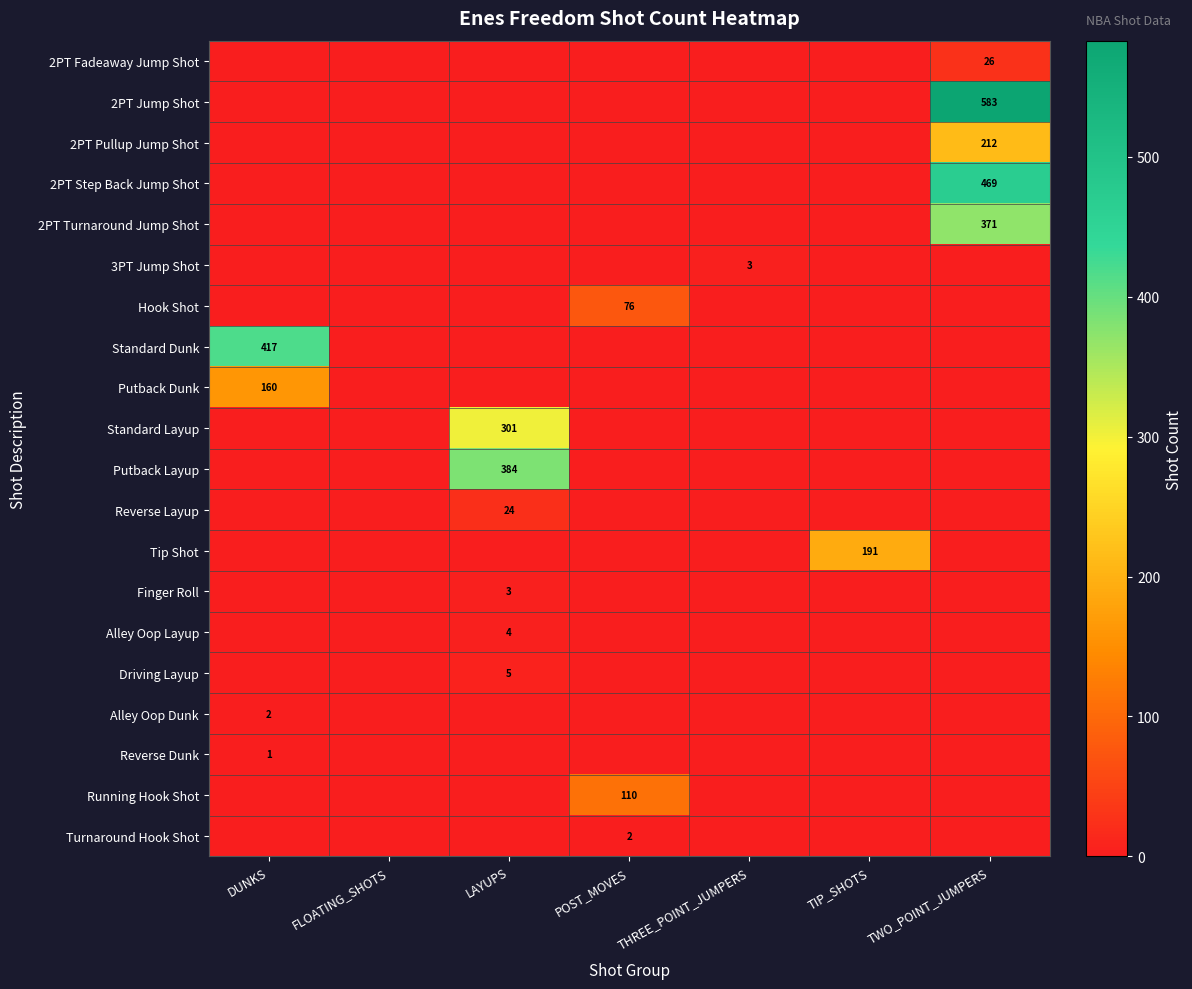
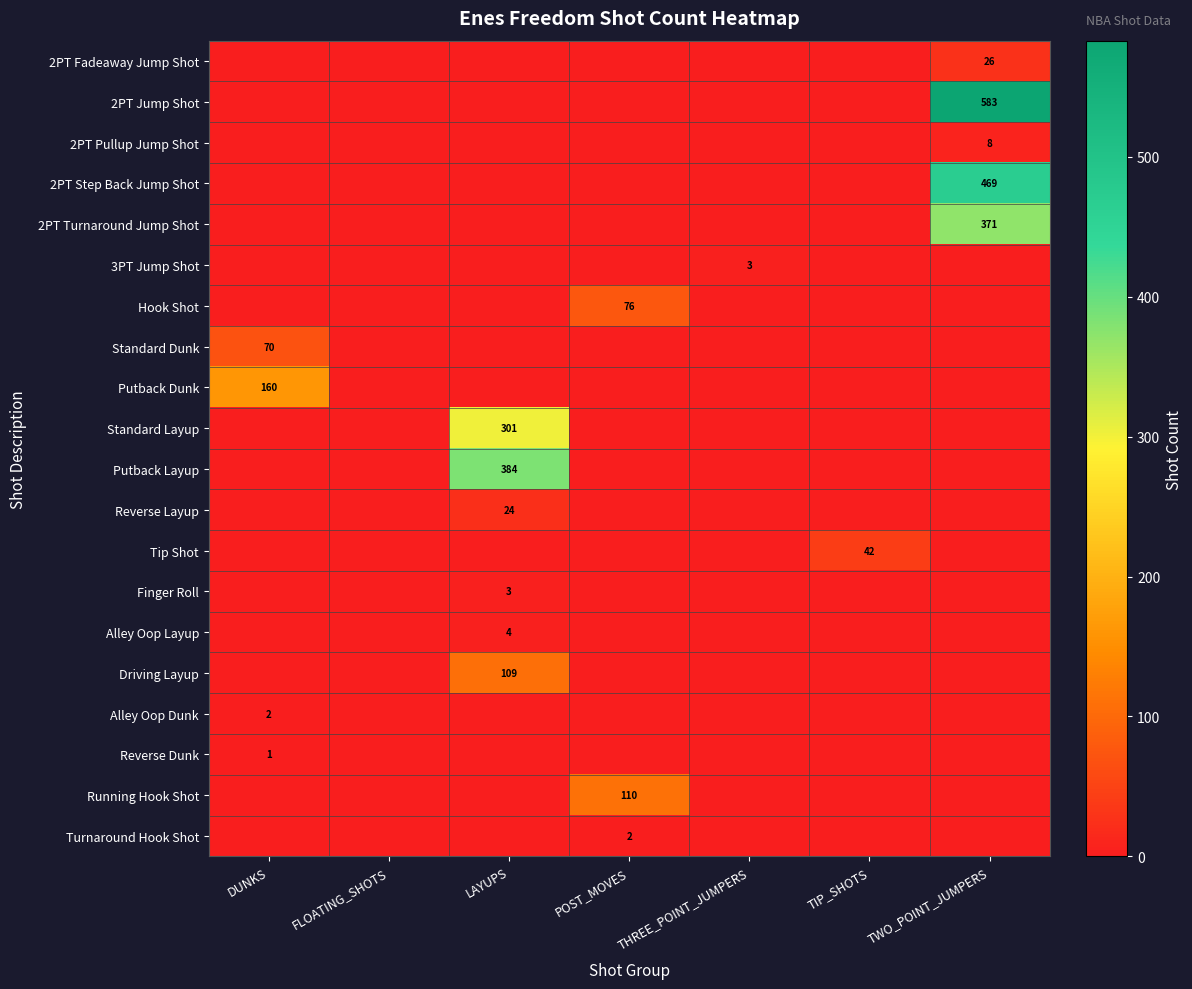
  {
    "2PT Fadeaway Jump Shot": {
      "TWO_POINT_JUMPERS": 26
    },
    "2PT Jump Shot": {
      "TWO_POINT_JUMPERS": 583
    },
    "2PT Pullup Jump Shot": {
-     "TWO_POINT_JUMPERS": 212
+     "TWO_POINT_JUMPERS": 8
    },
    "2PT Step Back Jump Shot": {
      "TWO_POINT_JUMPERS": 469
    },
    "2PT Turnaround Jump Shot": {
      "TWO_POINT_JUMPERS": 371
    },
    "3PT Jump Shot": {
      "THREE_POINT_JUMPERS": 3
    },
    "Hook Shot": {
      "POST_MOVES": 76
    },
    "Standard Dunk": {
-     "DUNKS": 417
+     "DUNKS": 70
    },
    "Putback Dunk": {
      "DUNKS": 160
    },
    "Standard Layup": {
      "LAYUPS": 301
    },
    "Putback Layup": {
      "LAYUPS": 384
    },
    "Reverse Layup": {
      "LAYUPS": 24
    },
    "Tip Shot": {
-     "TIP_SHOTS": 191
+     "TIP_SHOTS": 42
    },
    "Finger Roll": {
      "LAYUPS": 3
    },
    "Alley Oop Layup": {
      "LAYUPS": 4
    },
    "Driving Layup": {
-     "LAYUPS": 5
+     "LAYUPS": 109
    },
    "Alley Oop Dunk": {
      "DUNKS": 2
    },
    "Reverse Dunk": {
      "DUNKS": 1
    },
    "Running Hook Shot": {
      "POST_MOVES": 110
    },
    "Turnaround Hook Shot": {
      "POST_MOVES": 2
    }
  }
